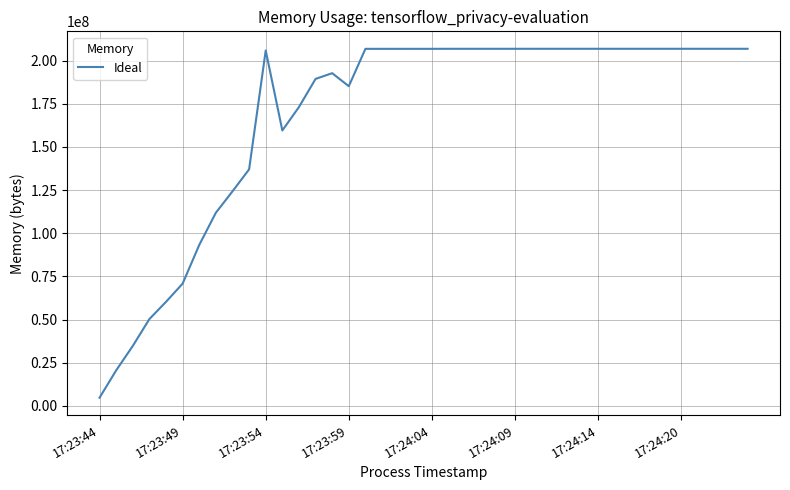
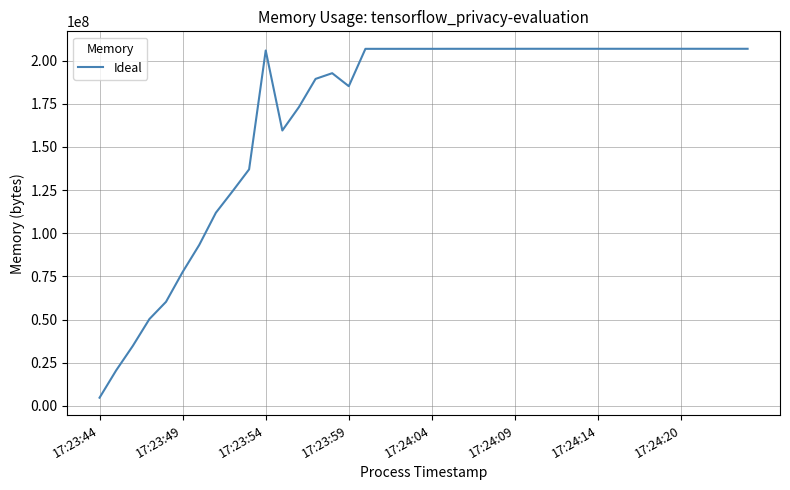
  {
    "17:23:44": 5000000,
-   "17:23:49": 71000000,
+   "17:23:49": 78000000,
    "17:23:54": 206000000,
    "17:23:59": 185000000,
    "17:24:04": 207000000,
    "17:24:09": 207000000,
    "17:24:14": 207000000,
    "17:24:20": 207000000
  }
